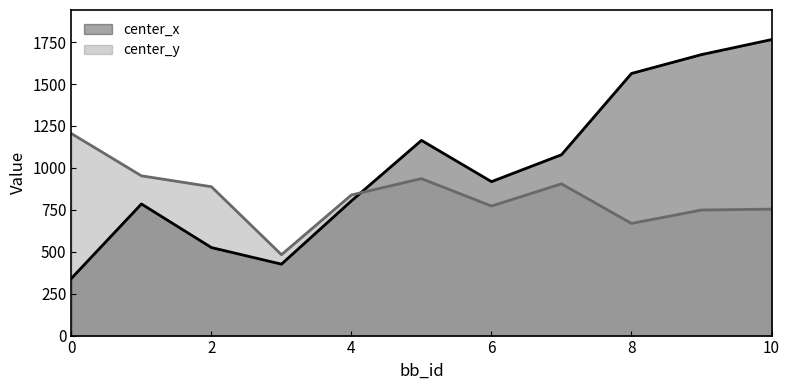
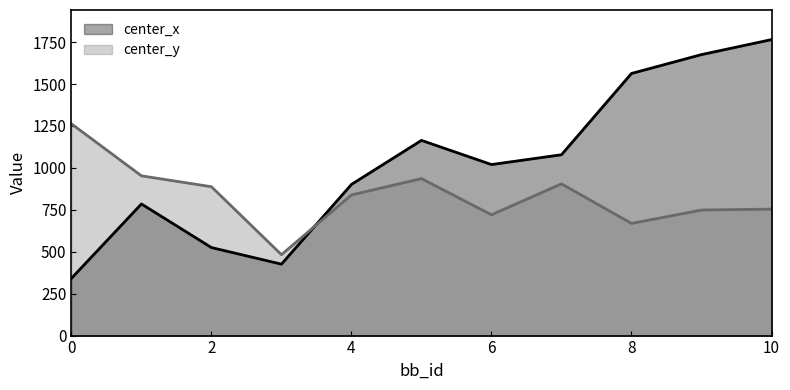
  {
    "center_x": {
      "0": 340,
      "2": 520,
-     "4": 800,
-     "6": 920,
+     "4": 900,
+     "6": 1020,
      "8": 1560,
      "10": 1770
    },
    "center_y": {
-     "0": 1200,
+     "0": 1260,
      "2": 890,
      "4": 840,
-     "6": 770,
+     "6": 720,
      "8": 670,
      "10": 750
    }
  }
